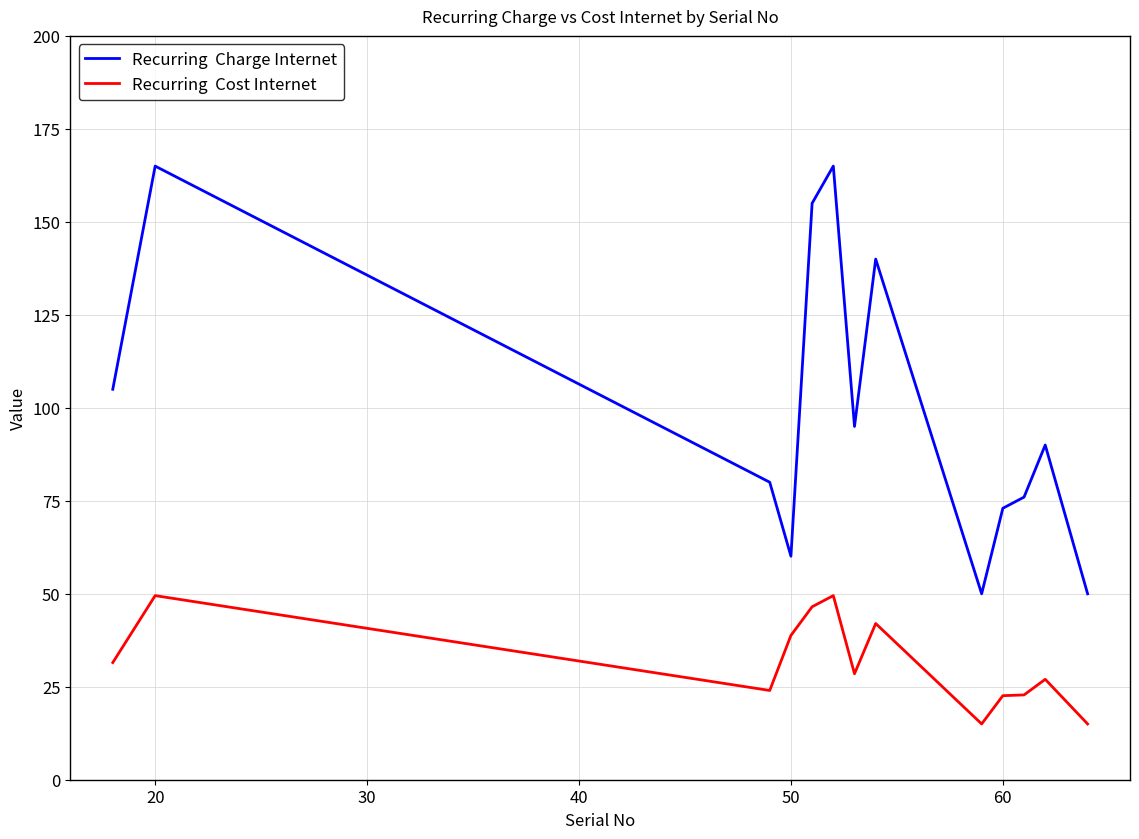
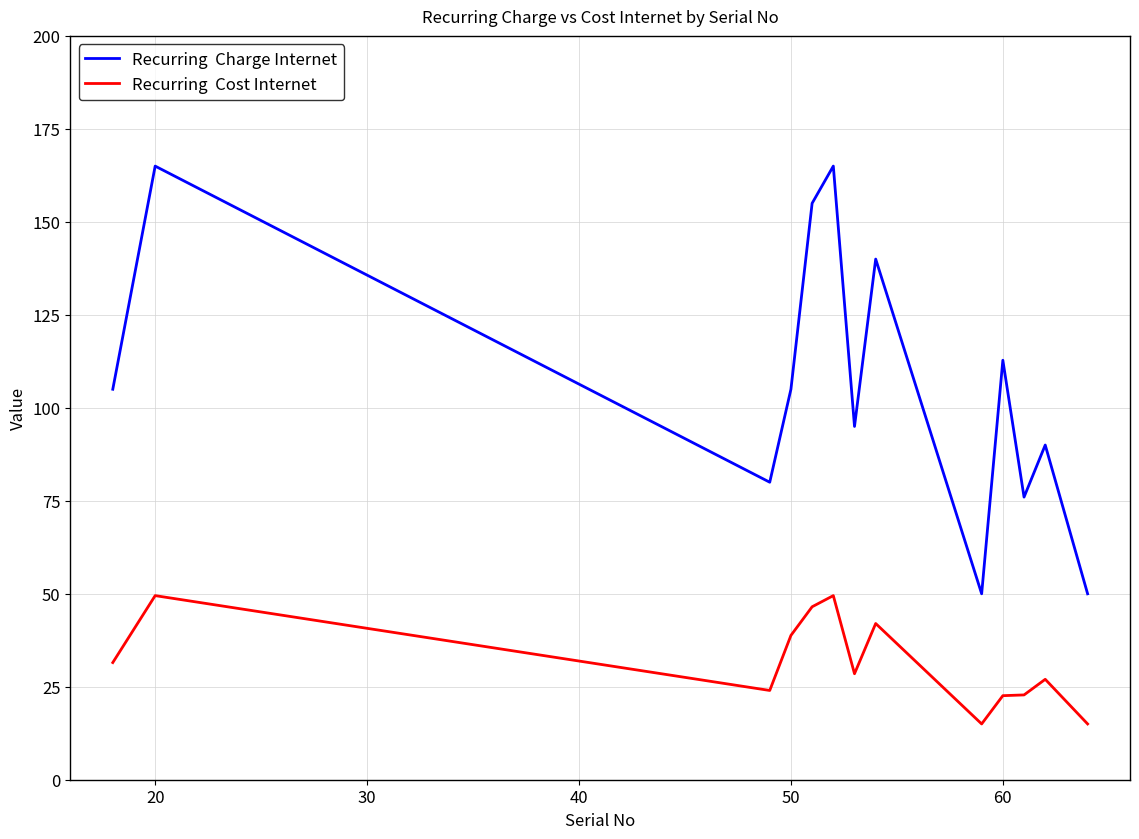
  {
    "Recurring Charge Internet": {
      "20": 165,
-     "50": 60,
-     "60": 73
+     "50": 105,
+     "60": 113
    },
    "Recurring Cost Internet": {
      "20": 50,
      "50": 39,
      "60": 23
    }
  }
